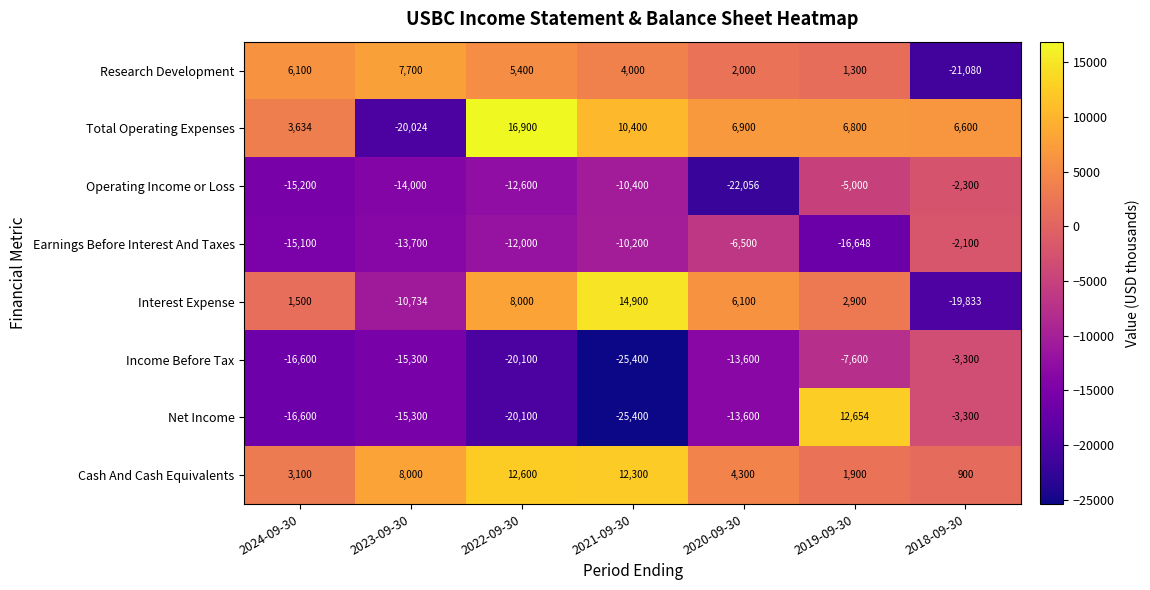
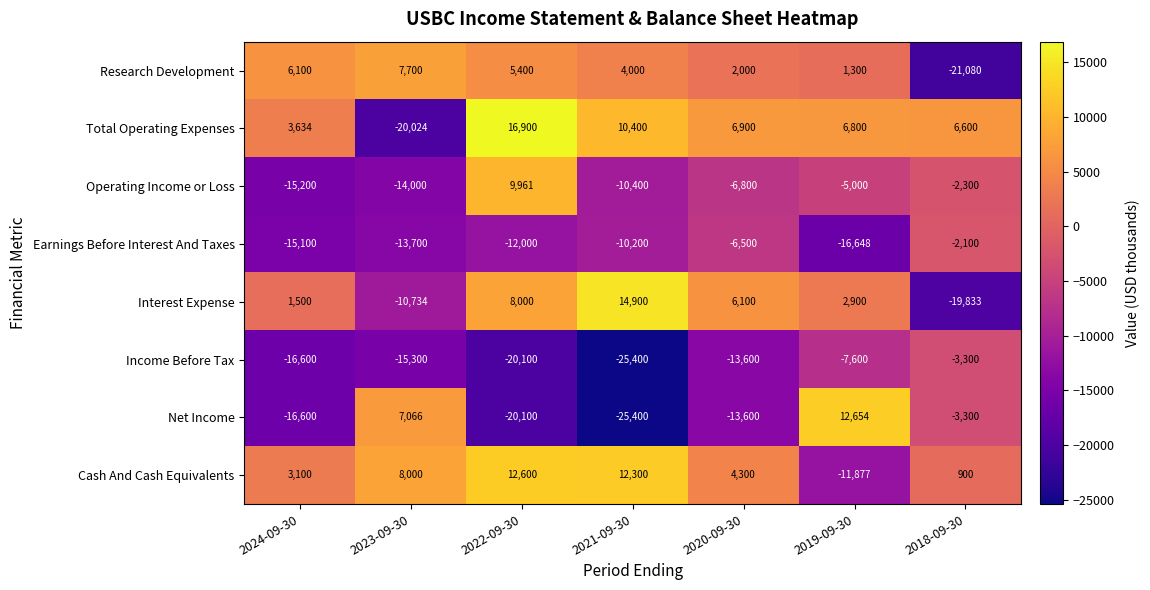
  {
    "Research Development": {
      "2024-09-30": "6,100",
      "2023-09-30": "7,700",
      "2022-09-30": "5,400",
      "2021-09-30": "4,000",
      "2020-09-30": "2,000",
      "2019-09-30": "1,300",
      "2018-09-30": "-21,080"
    },
    "Total Operating Expenses": {
      "2024-09-30": "3,634",
      "2023-09-30": "-20,024",
      "2022-09-30": "16,900",
      "2021-09-30": "10,400",
      "2020-09-30": "6,900",
      "2019-09-30": "6,800",
      "2018-09-30": "6,600"
    },
    "Operating Income or Loss": {
      "2024-09-30": "-15,200",
      "2023-09-30": "-14,000",
-     "2022-09-30": "-12,600",
+     "2022-09-30": "9,961",
      "2021-09-30": "-10,400",
-     "2020-09-30": "-22,056",
+     "2020-09-30": "-6,800",
      "2019-09-30": "-5,000",
      "2018-09-30": "-2,300"
    },
    "Earnings Before Interest And Taxes": {
      "2024-09-30": "-15,100",
      "2023-09-30": "-13,700",
      "2022-09-30": "-12,000",
      "2021-09-30": "-10,200",
      "2020-09-30": "-6,500",
      "2019-09-30": "-16,648",
      "2018-09-30": "-2,100"
    },
    "Interest Expense": {
      "2024-09-30": "1,500",
      "2023-09-30": "-10,734",
      "2022-09-30": "8,000",
      "2021-09-30": "14,900",
      "2020-09-30": "6,100",
      "2019-09-30": "2,900",
      "2018-09-30": "-19,833"
    },
    "Income Before Tax": {
      "2024-09-30": "-16,600",
      "2023-09-30": "-15,300",
      "2022-09-30": "-20,100",
      "2021-09-30": "-25,400",
      "2020-09-30": "-13,600",
      "2019-09-30": "-7,600",
      "2018-09-30": "-3,300"
    },
    "Net Income": {
      "2024-09-30": "-16,600",
-     "2023-09-30": "-15,300",
+     "2023-09-30": "7,066",
      "2022-09-30": "-20,100",
      "2021-09-30": "-25,400",
      "2020-09-30": "-13,600",
      "2019-09-30": "12,654",
      "2018-09-30": "-3,300"
    },
    "Cash And Cash Equivalents": {
      "2024-09-30": "3,100",
      "2023-09-30": "8,000",
      "2022-09-30": "12,600",
      "2021-09-30": "12,300",
      "2020-09-30": "4,300",
-     "2019-09-30": "1,900",
+     "2019-09-30": "-11,877",
      "2018-09-30": "900"
    }
  }
